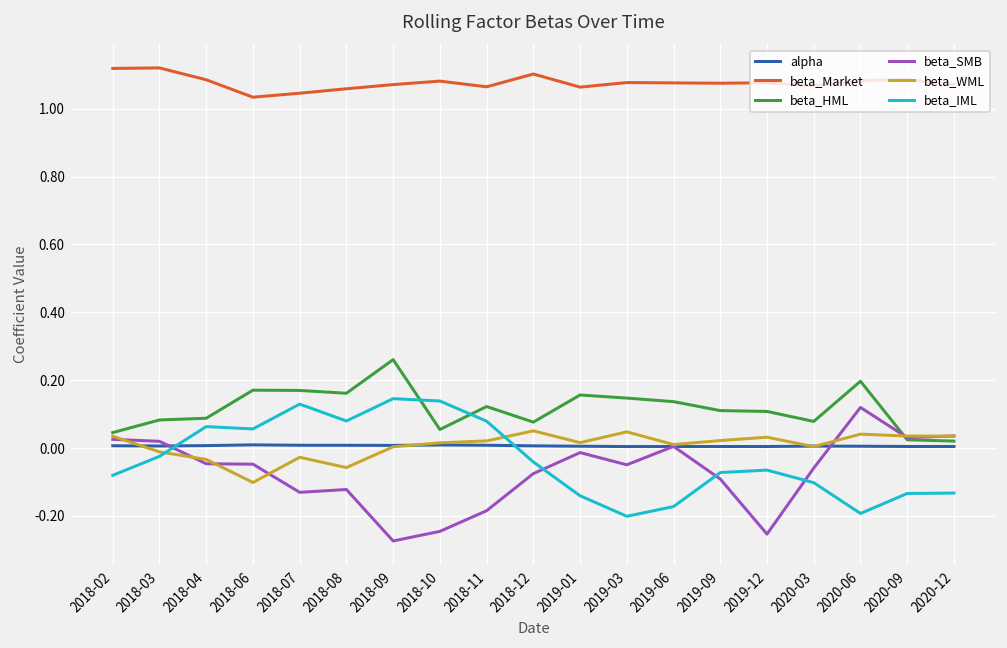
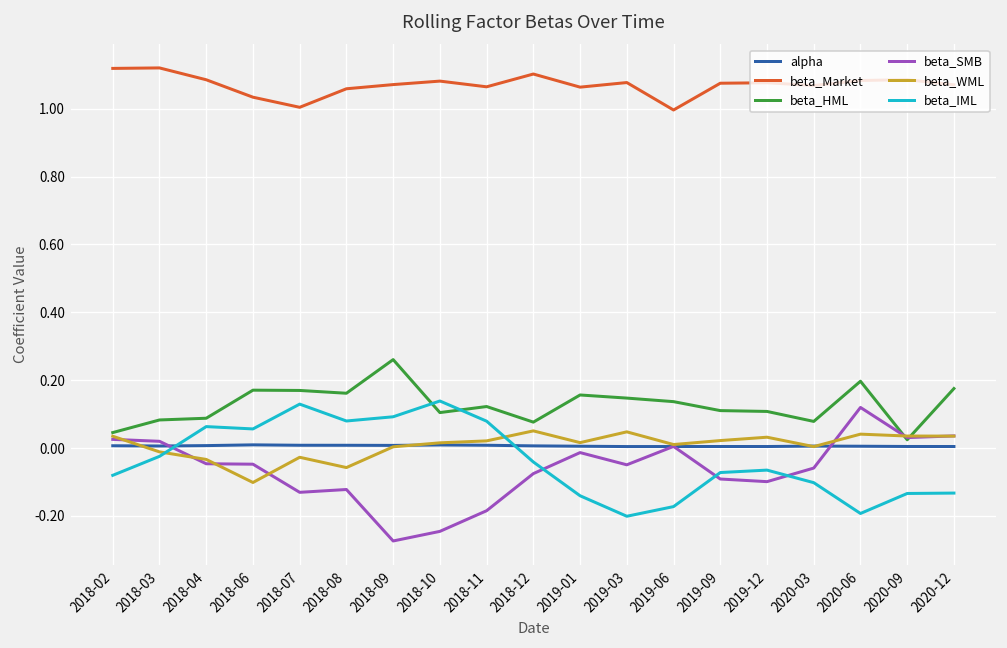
  {
    "alpha": {
      "2018-02": 0.01,
      "2018-03": 0.01,
      "2018-04": 0.01,
      "2018-06": 0.01,
      "2018-07": 0.01,
      "2018-08": 0.01,
      "2018-11": 0.01,
      "2018-12": 0.01,
      "2019-01": 0.01,
      "2019-03": 0.00,
      "2019-09": 0.00,
      "2019-12": 0.00,
      "2020-06": 0.01,
      "2020-09": 0.00,
      "2020-12": 0.00
    },
    "beta_Market": {
      "2018-02": 1.12,
      "2018-03": 1.12,
      "2018-04": 1.08,
      "2018-06": 1.03,
-     "2018-07": 1.05,
+     "2018-07": 1.00,
      "2018-08": 1.06,
      "2018-09": 1.07,
      "2018-10": 1.08,
      "2018-11": 1.06,
      "2018-12": 1.10,
      "2019-01": 1.06,
      "2019-03": 1.08,
-     "2019-06": 1.08,
+     "2019-06": 1.00,
      "2019-09": 1.07
    },
    "beta_HML": {
      "2018-02": 0.05,
      "2018-03": 0.08,
      "2018-04": 0.09,
      "2018-06": 0.17,
      "2018-07": 0.17,
      "2018-08": 0.16,
      "2018-09": 0.26,
-     "2018-10": 0.05,
+     "2018-10": 0.10,
      "2018-11": 0.12,
      "2018-12": 0.08,
      "2019-01": 0.16,
      "2019-03": 0.15,
      "2019-06": 0.14,
      "2019-09": 0.11,
      "2019-12": 0.11,
      "2020-03": 0.08,
      "2020-06": 0.20,
-     "2020-12": 0.02
+     "2020-12": 0.18
    },
    "beta_SMB": {
      "2018-02": 0.03,
      "2018-03": 0.02,
      "2018-04": -0.05,
      "2018-06": -0.05,
      "2018-07": -0.13,
      "2018-08": -0.12,
      "2018-09": -0.27,
      "2018-10": -0.25,
      "2018-11": -0.18,
      "2018-12": -0.08,
      "2019-01": -0.01,
      "2019-03": -0.05,
      "2019-09": -0.09,
-     "2019-12": -0.25,
+     "2019-12": -0.10,
      "2020-03": -0.06,
      "2020-06": 0.12
    },
    "beta_WML": {
      "2018-02": 0.03,
      "2018-03": -0.01,
      "2018-04": -0.03,
      "2018-06": -0.10,
      "2018-07": -0.03,
      "2018-08": -0.06,
      "2018-11": 0.02,
      "2018-12": 0.05,
      "2019-01": 0.02,
      "2019-03": 0.05,
      "2019-09": 0.02,
      "2019-12": 0.03,
      "2020-06": 0.04
    },
    "beta_IML": {
      "2018-02": -0.08,
      "2018-03": -0.02,
      "2018-04": 0.06,
      "2018-06": 0.06,
      "2018-07": 0.13,
      "2018-08": 0.08,
-     "2018-09": 0.15,
+     "2018-09": 0.09,
      "2018-10": 0.14,
      "2018-11": 0.08,
      "2018-12": -0.04,
      "2019-01": -0.14,
      "2019-03": -0.20,
      "2019-06": -0.17,
      "2019-09": -0.07,
      "2019-12": -0.06,
      "2020-03": -0.10,
      "2020-06": -0.19,
      "2020-09": -0.13,
      "2020-12": -0.13
    }
  }
